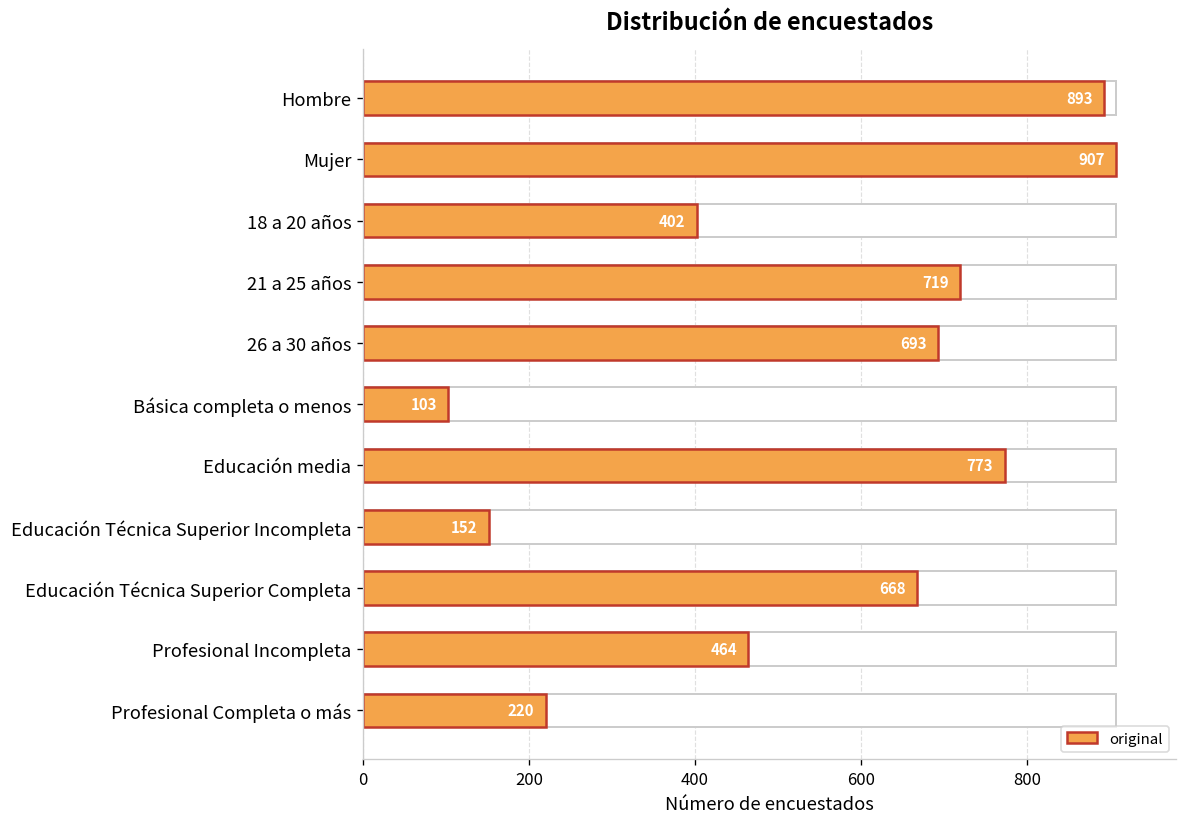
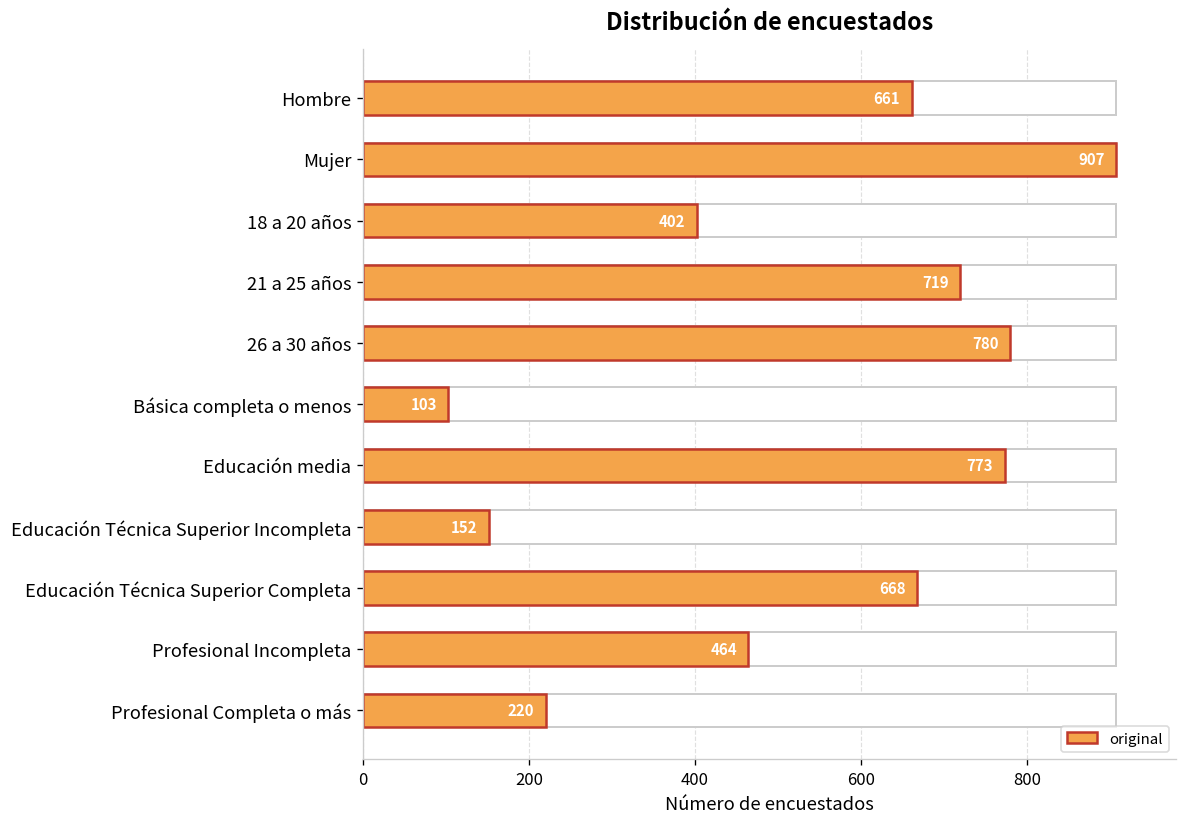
  {
    "original": {
-     "Hombre": 893,
+     "Hombre": 661,
      "Mujer": 907,
-     "26 a 30 años": 693
+     "26 a 30 años": 780
    }
  }
